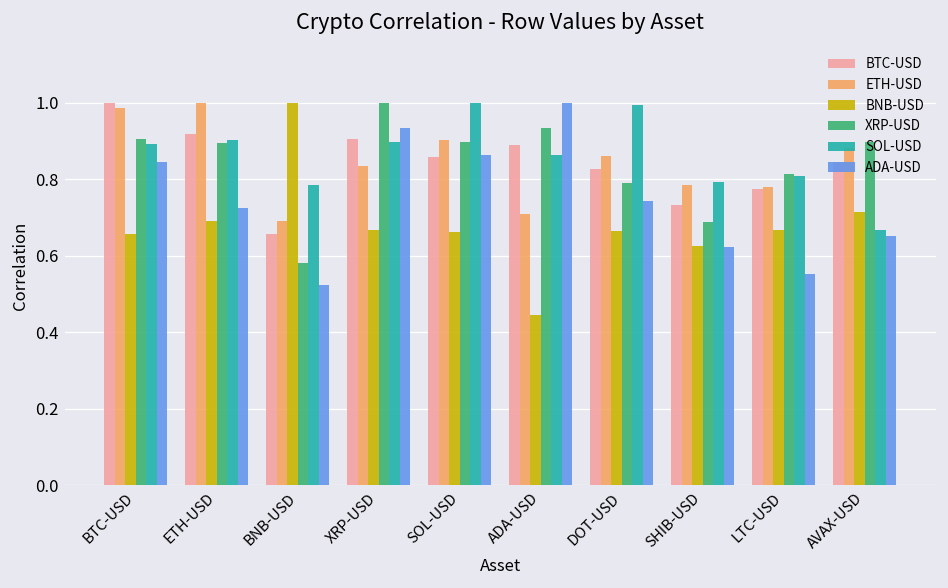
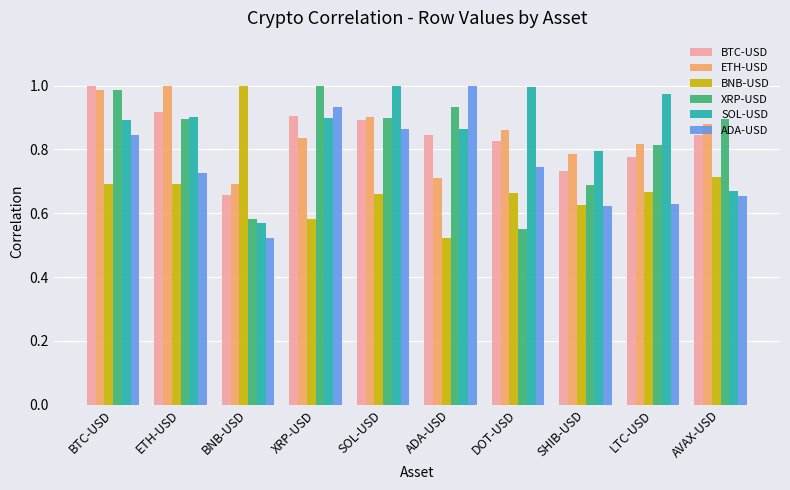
  {
    "BTC-USD": {
      "BTC-USD": 1.00,
      "ETH-USD": 0.92,
      "BNB-USD": 0.66,
      "XRP-USD": 0.90,
-     "SOL-USD": 0.86,
-     "ADA-USD": 0.89,
+     "SOL-USD": 0.89,
+     "ADA-USD": 0.84,
      "DOT-USD": 0.83,
      "SHIB-USD": 0.73,
      "LTC-USD": 0.78,
      "AVAX-USD": 0.84
    },
    "ETH-USD": {
      "BTC-USD": 0.99,
      "ETH-USD": 1.00,
      "BNB-USD": 0.69,
      "XRP-USD": 0.84,
      "SOL-USD": 0.90,
      "ADA-USD": 0.71,
      "DOT-USD": 0.86,
      "SHIB-USD": 0.78,
-     "LTC-USD": 0.78,
+     "LTC-USD": 0.82,
      "AVAX-USD": 0.88
    },
    "BNB-USD": {
-     "BTC-USD": 0.66,
+     "BTC-USD": 0.69,
      "ETH-USD": 0.69,
      "BNB-USD": 1.00,
-     "XRP-USD": 0.67,
+     "XRP-USD": 0.58,
      "SOL-USD": 0.66,
-     "ADA-USD": 0.45,
+     "ADA-USD": 0.52,
      "DOT-USD": 0.66,
      "SHIB-USD": 0.63,
      "LTC-USD": 0.67,
      "AVAX-USD": 0.71
    },
    "XRP-USD": {
-     "BTC-USD": 0.90,
+     "BTC-USD": 0.99,
      "ETH-USD": 0.89,
      "BNB-USD": 0.58,
      "XRP-USD": 1.00,
      "SOL-USD": 0.90,
      "ADA-USD": 0.93,
-     "DOT-USD": 0.79,
+     "DOT-USD": 0.55,
      "SHIB-USD": 0.69,
      "LTC-USD": 0.81,
      "AVAX-USD": 0.90
    },
    "SOL-USD": {
      "BTC-USD": 0.89,
      "ETH-USD": 0.90,
-     "BNB-USD": 0.79,
+     "BNB-USD": 0.57,
      "XRP-USD": 0.90,
      "SOL-USD": 1.00,
      "ADA-USD": 0.86,
      "DOT-USD": 0.99,
      "SHIB-USD": 0.79,
-     "LTC-USD": 0.81,
+     "LTC-USD": 0.97,
      "AVAX-USD": 0.67
    },
    "ADA-USD": {
      "BTC-USD": 0.84,
      "ETH-USD": 0.73,
      "BNB-USD": 0.52,
      "XRP-USD": 0.93,
      "SOL-USD": 0.86,
      "ADA-USD": 1.00,
      "DOT-USD": 0.74,
      "SHIB-USD": 0.62,
-     "LTC-USD": 0.55,
+     "LTC-USD": 0.63,
      "AVAX-USD": 0.65
    }
  }
